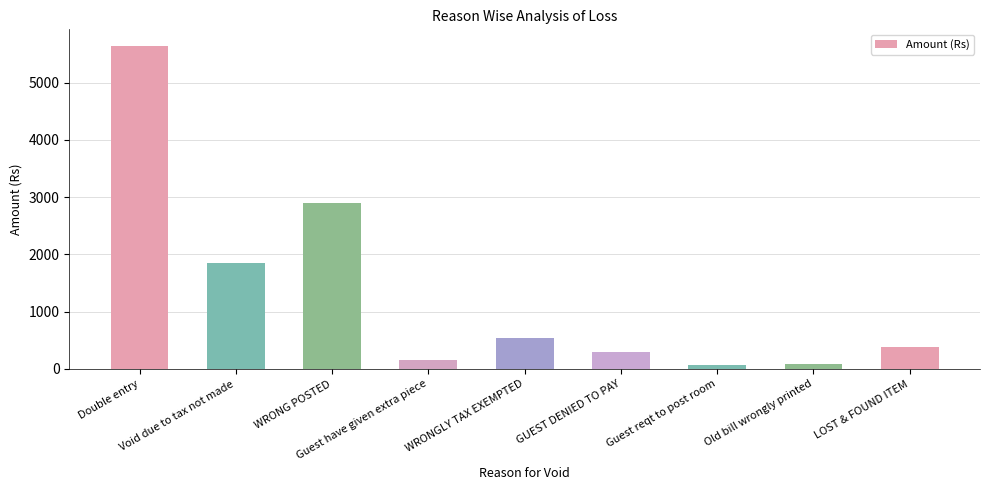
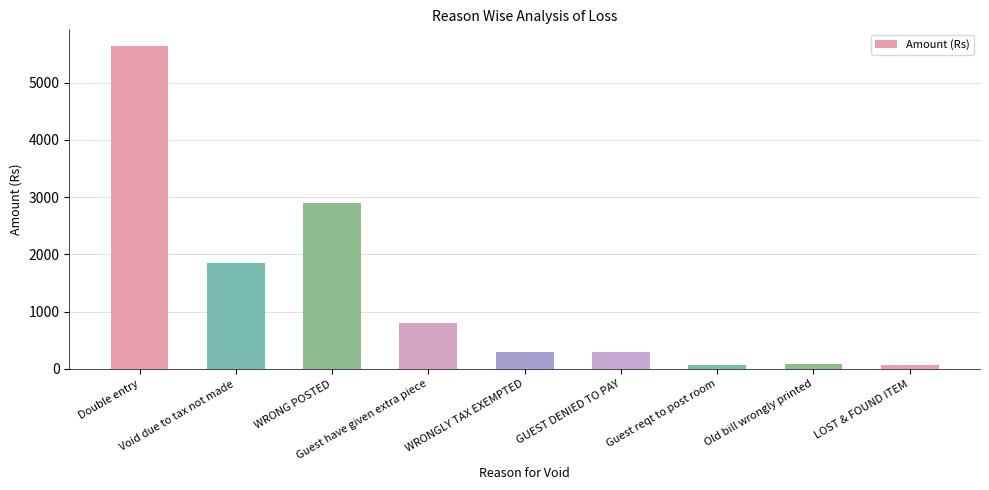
  {
    "Double entry": 5700,
    "Void due to tax not made": 1800,
    "WRONG POSTED": 2900,
-   "Guest have given extra piece": 200,
-   "WRONGLY TAX EXEMPTED": 500,
+   "Guest have given extra piece": 800,
+   "WRONGLY TAX EXEMPTED": 300,
    "GUEST DENIED TO PAY": 300,
    "Guest reqt to post room": 100,
    "Old bill wrongly printed": 100,
-   "LOST & FOUND ITEM": 400
+   "LOST & FOUND ITEM": 100
  }
